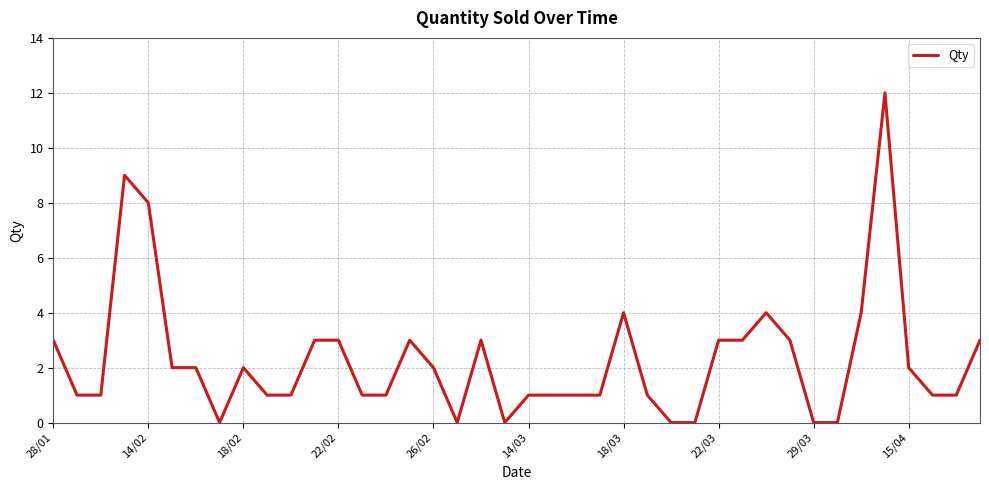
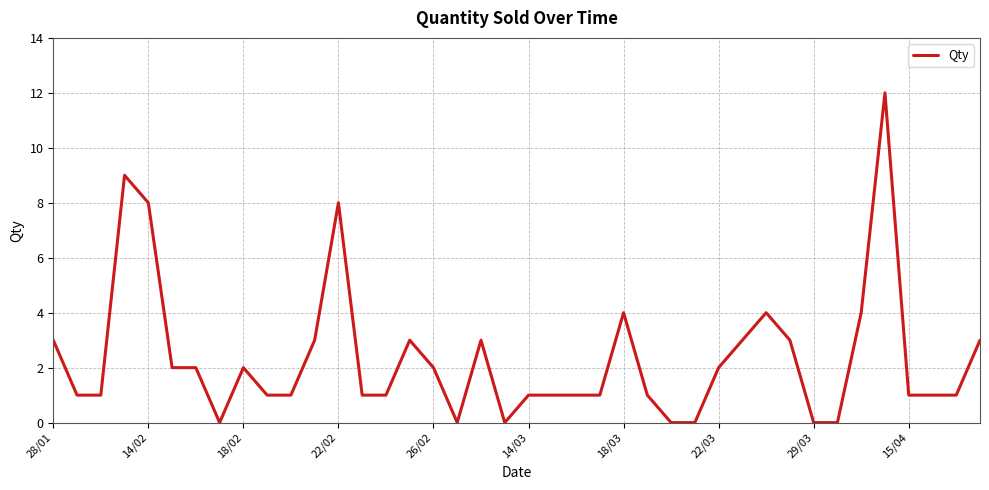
  {
    "28/01": 3,
    "14/02": 8,
    "18/02": 2,
-   "22/02": 3,
+   "22/02": 8,
    "26/02": 2,
    "14/03": 1,
    "18/03": 4,
-   "22/03": 3,
+   "22/03": 2,
    "29/03": 0,
-   "15/04": 2
+   "15/04": 1
  }
